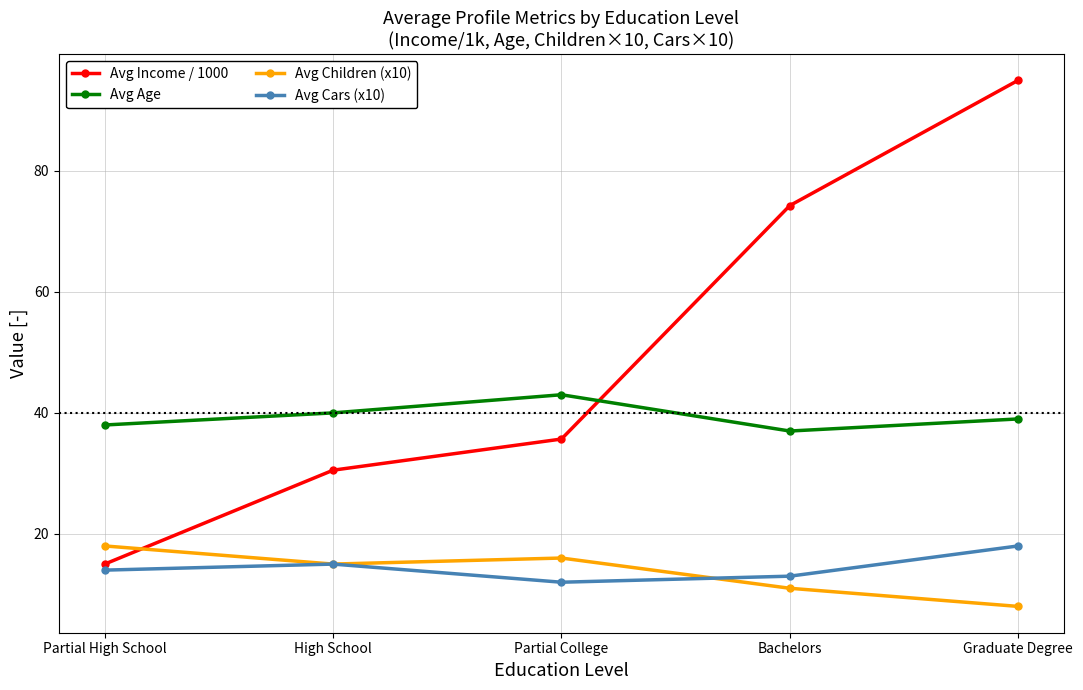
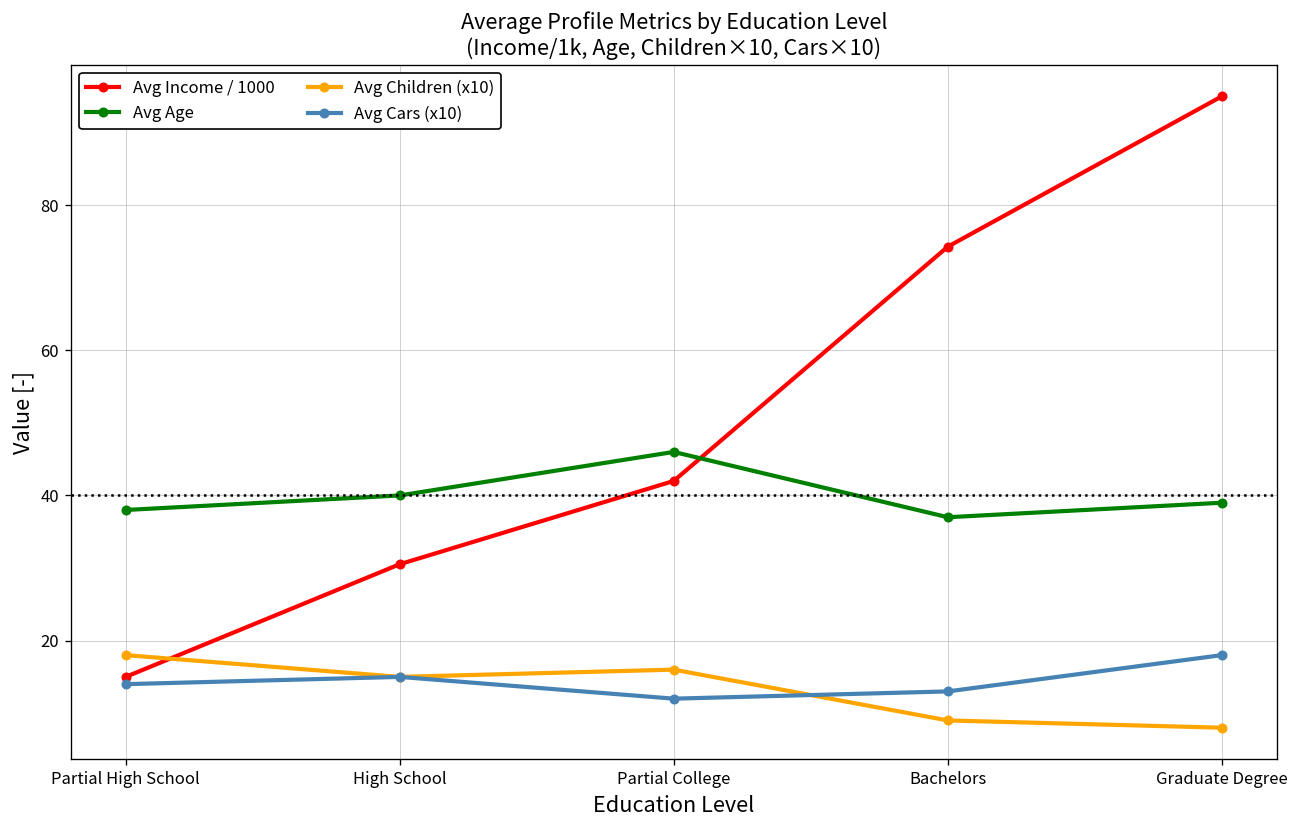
  {
    "Avg Income / 1000": {
      "Partial High School": 15,
      "High School": 31,
-     "Partial College": 36,
+     "Partial College": 42,
      "Bachelors": 74,
      "Graduate Degree": 95
    },
    "Avg Age": {
      "Partial High School": 38,
      "High School": 40,
-     "Partial College": 43,
+     "Partial College": 46,
      "Bachelors": 37,
      "Graduate Degree": 39
    },
    "Avg Children (x10)": {
      "Partial High School": 18,
      "Partial College": 16,
-     "Bachelors": 11,
+     "Bachelors": 9,
      "Graduate Degree": 8
    },
    "Avg Cars (x10)": {
      "Partial High School": 14,
      "Partial College": 12,
      "Bachelors": 13,
      "Graduate Degree": 18
    }
  }
